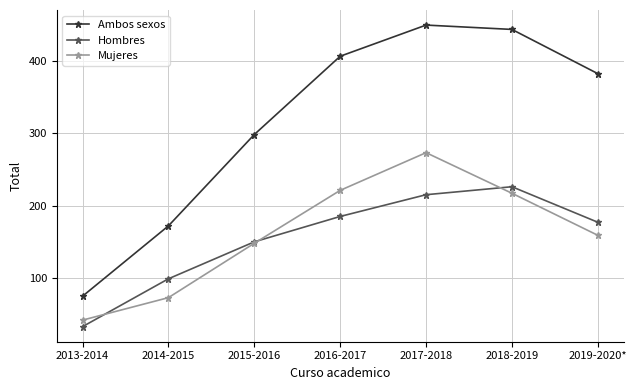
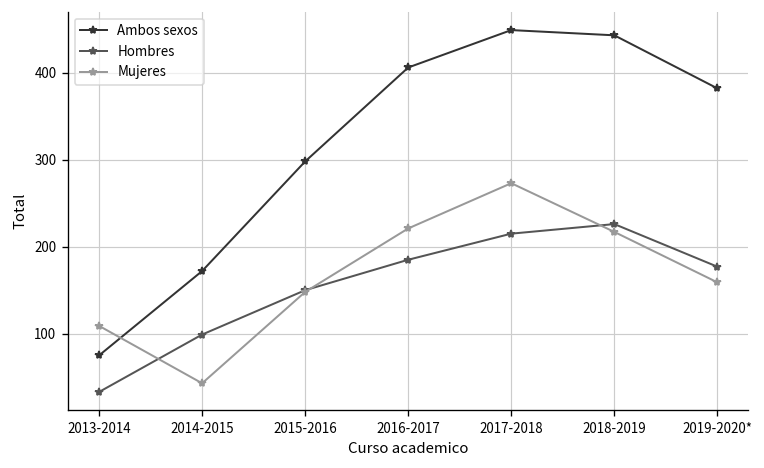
  {
    "Mujeres": {
-     "2013-2014": 40,
-     "2014-2015": 70,
+     "2013-2014": 110,
+     "2014-2015": 40,
      "2016-2017": 220,
      "2017-2018": 270,
      "2018-2019": 220,
      "2019-2020*": 160
    }
  }
